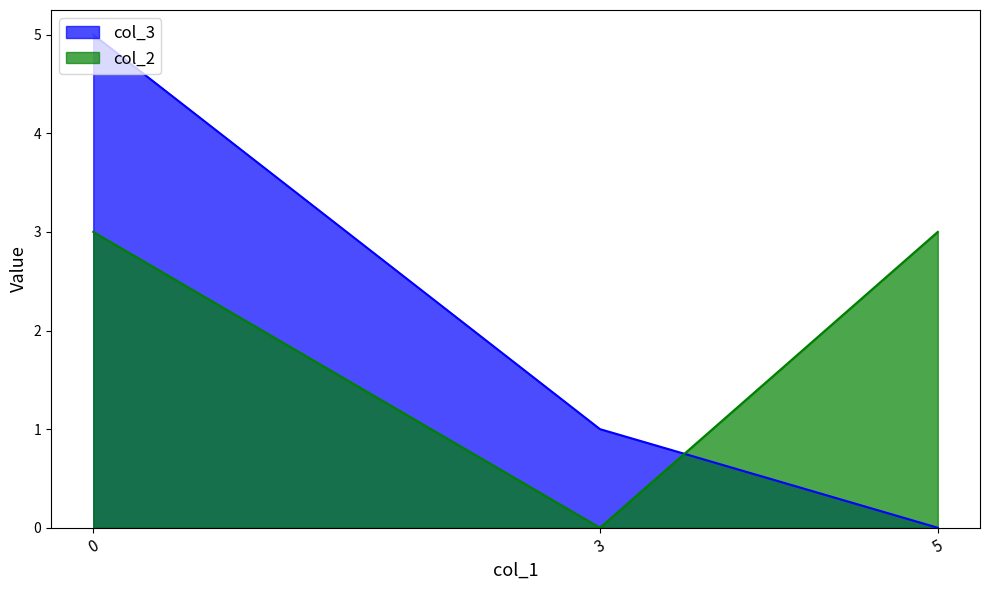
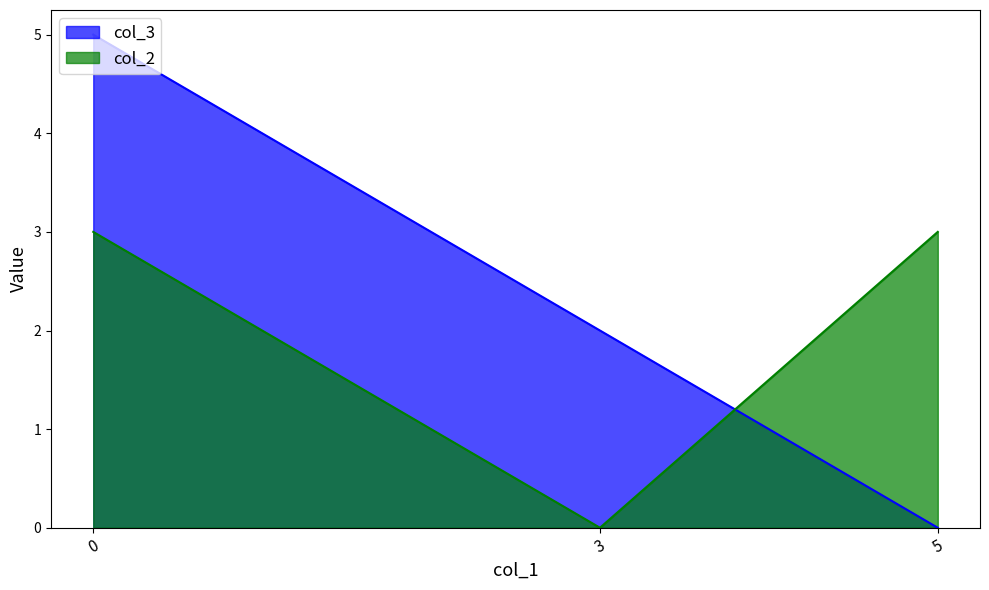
  {
    "col_3": {
-     "3": 1,
+     "3": 2,
      "5": 0
    },
    "col_2": {
      "0": 3,
      "3": 0,
      "5": 3
    }
  }
